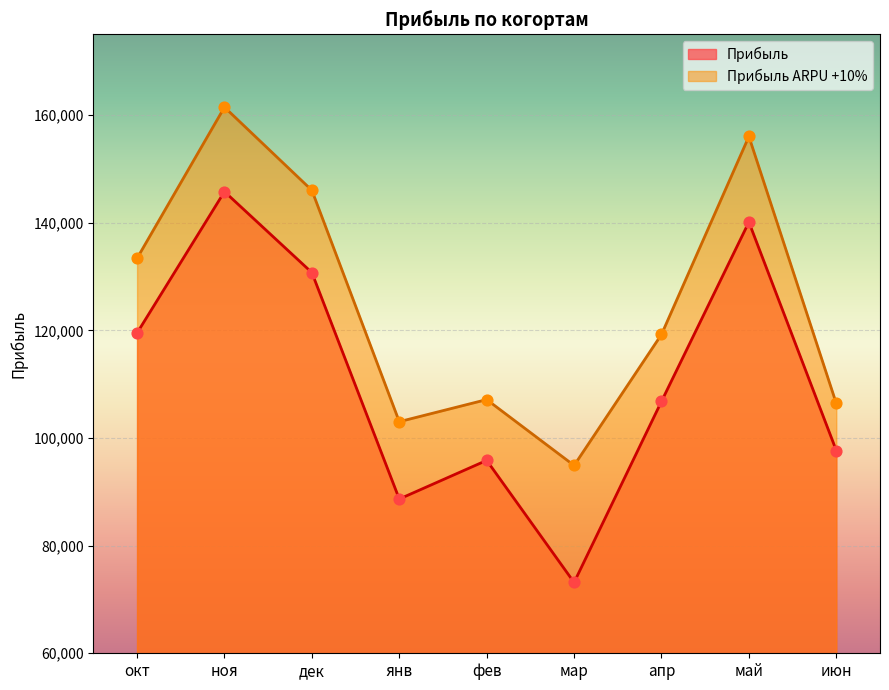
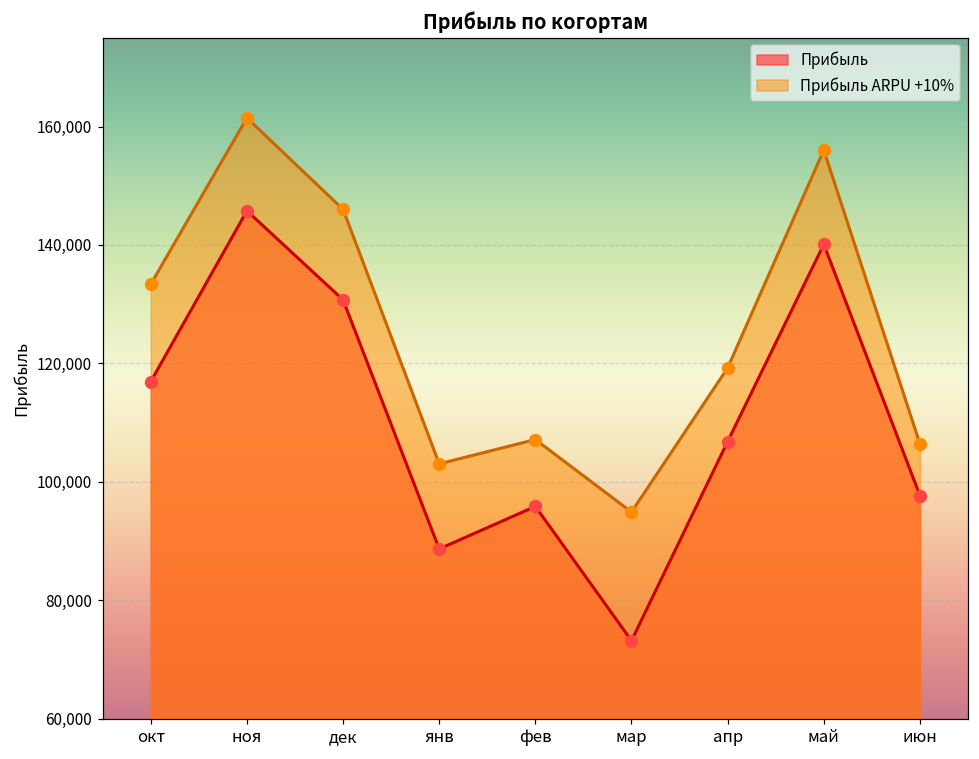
  {
    "Прибыль": {
-     "окт": "120,000",
+     "окт": "117,000",
      "ноя": "146,000",
      "дек": "131,000",
      "янв": "89,000",
      "фев": "96,000",
      "мар": "73,000",
      "апр": "107,000",
      "май": "140,000",
      "июн": "98,000"
    },
    "Прибыль ARPU +10%": {
      "окт": "133,000",
      "ноя": "161,000",
      "дек": "146,000",
      "янв": "103,000",
      "фев": "107,000",
      "мар": "95,000",
      "апр": "119,000",
      "май": "156,000",
      "июн": "106,000"
    }
  }
